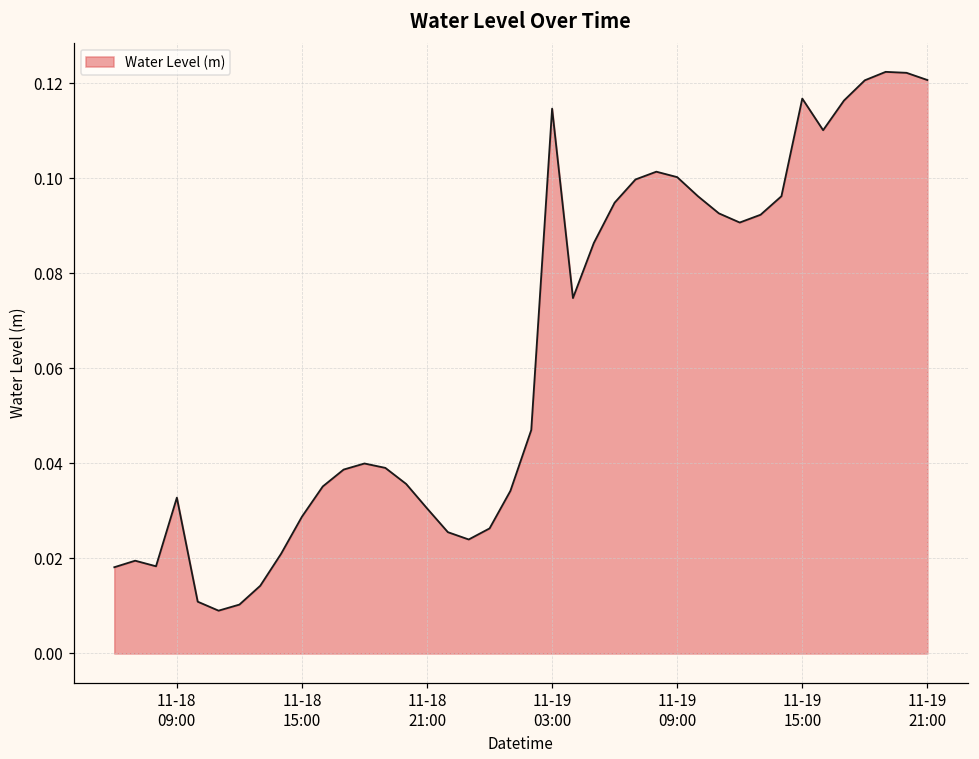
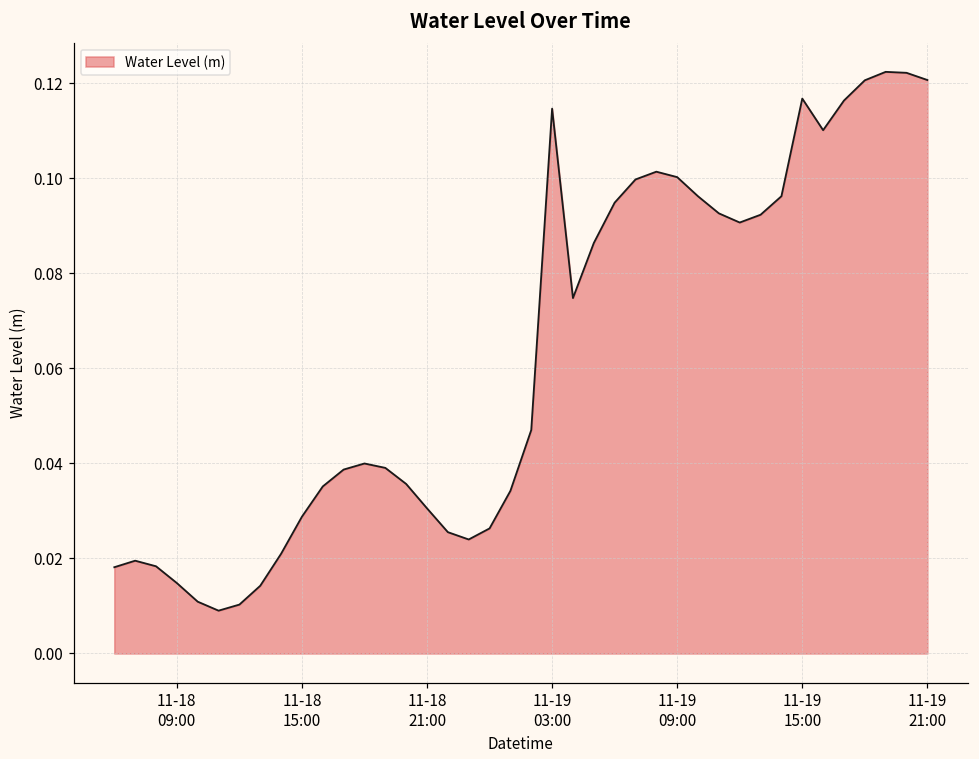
  {
-   "11-18 09:00": 0.033,
+   "11-18 09:00": 0.015,
    "11-18 15:00": 0.029,
    "11-18 21:00": 0.031,
    "11-19 03:00": 0.115,
    "11-19 09:00": 0.100,
    "11-19 15:00": 0.117,
    "11-19 21:00": 0.121
  }
